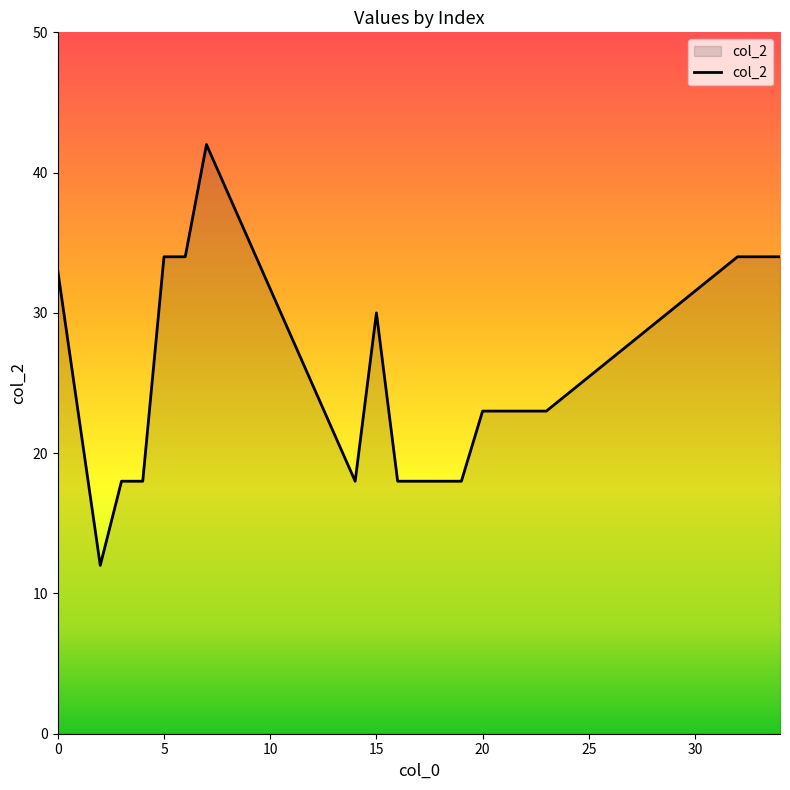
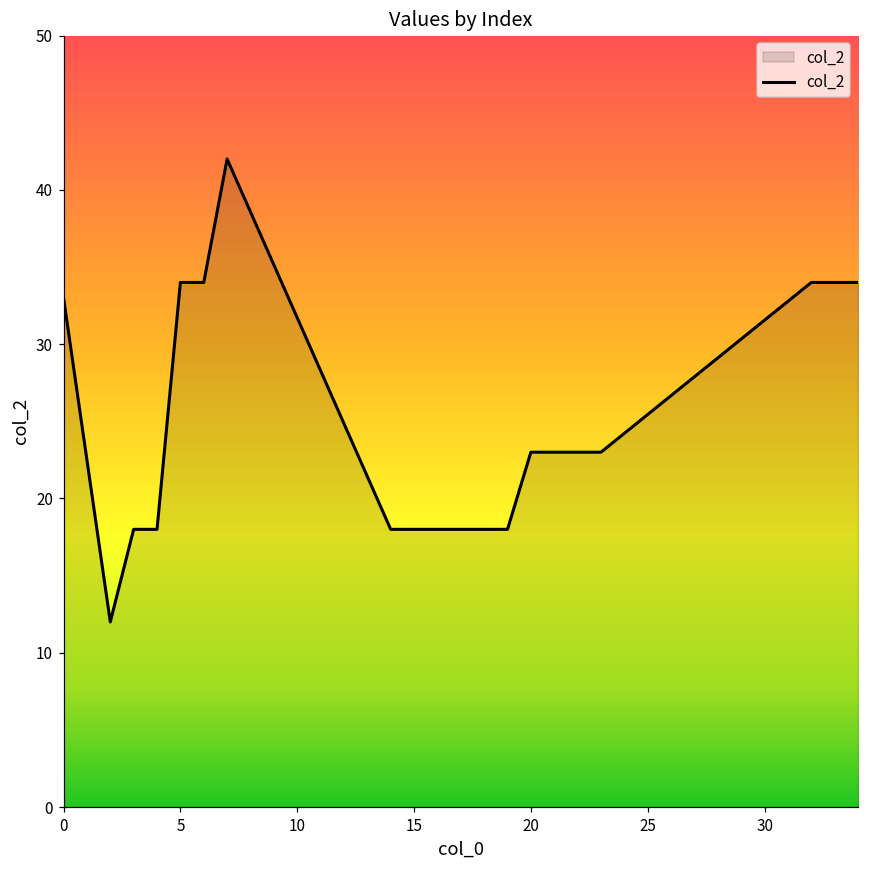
  {
    "0": 33,
    "5": 34,
-   "15": 30,
+   "15": 18,
    "20": 23
  }
